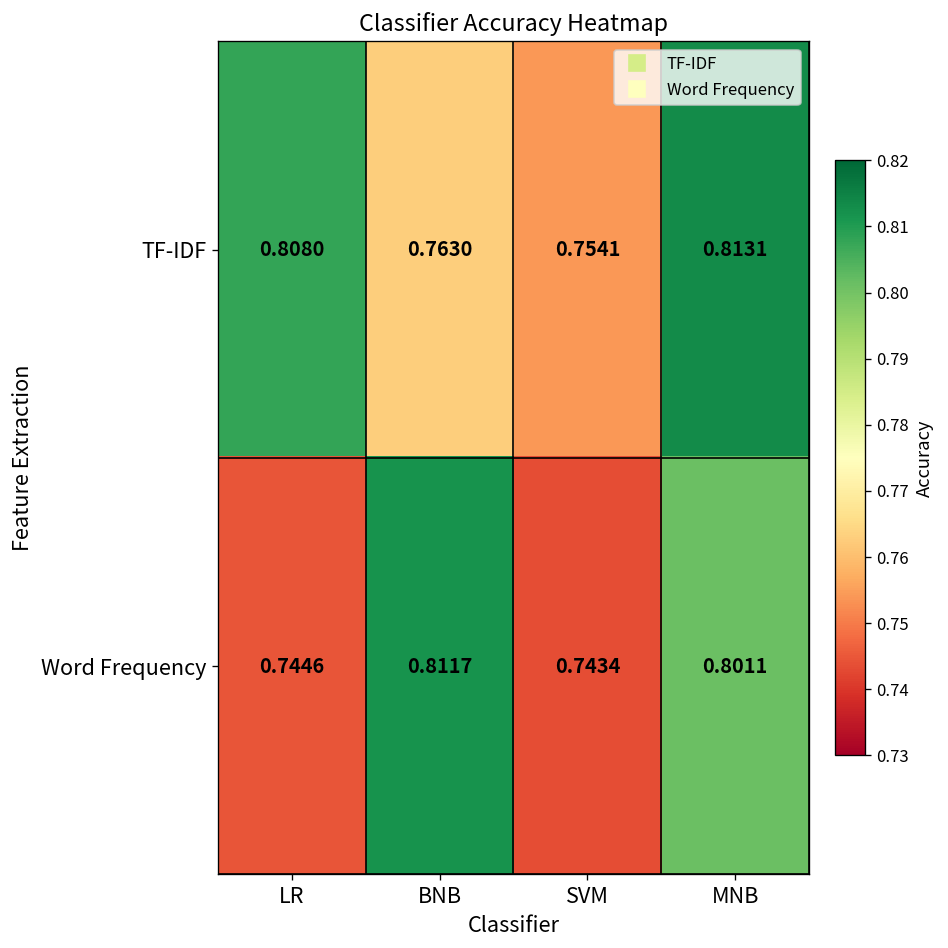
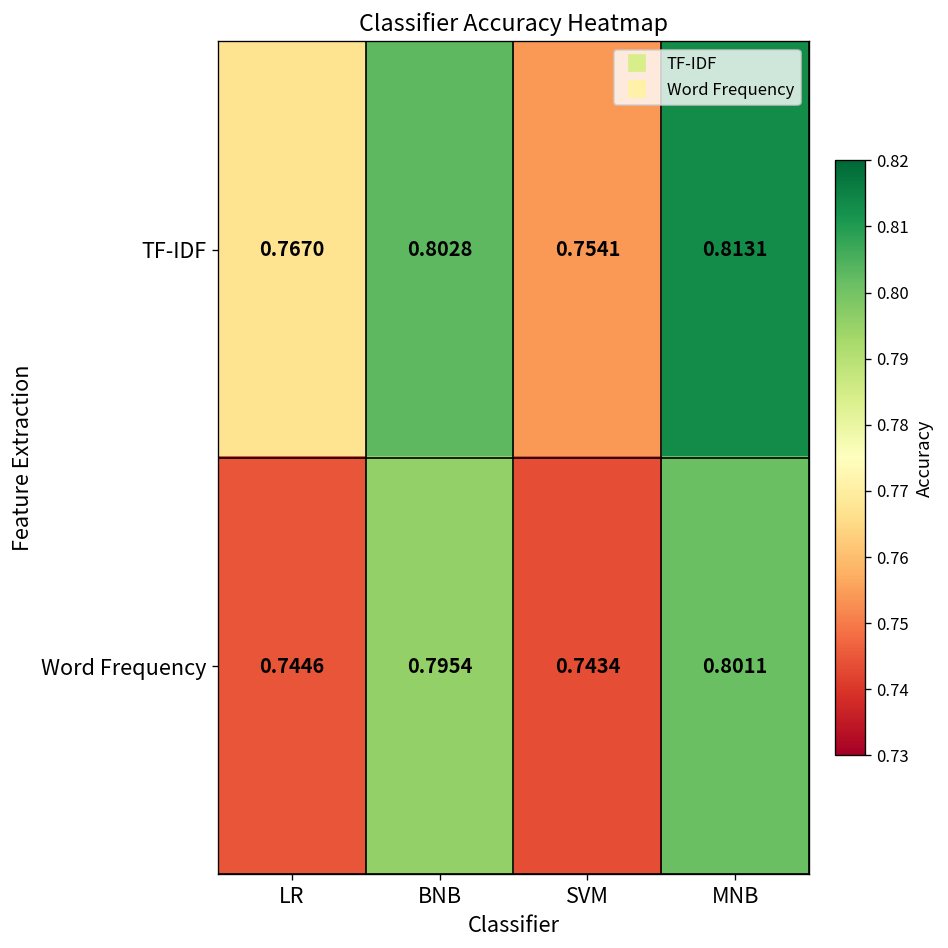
  {
    "TF-IDF": {
-     "LR": 0.8080,
-     "BNB": 0.7630,
+     "LR": 0.7670,
+     "BNB": 0.8028,
      "SVM": 0.7541,
      "MNB": 0.8131
    },
    "Word Frequency": {
      "LR": 0.7446,
-     "BNB": 0.8117,
+     "BNB": 0.7954,
      "SVM": 0.7434,
      "MNB": 0.8011
    }
  }
